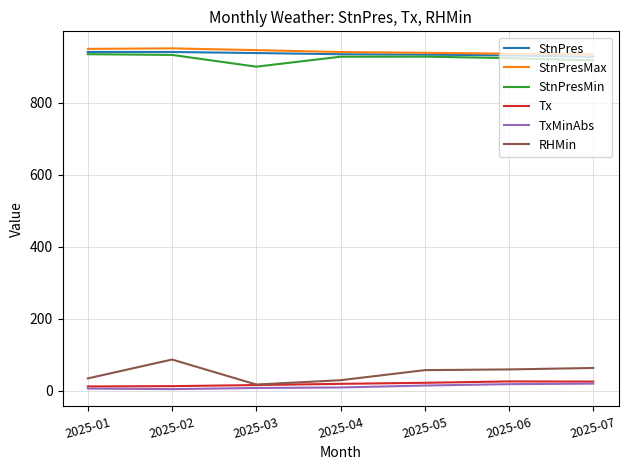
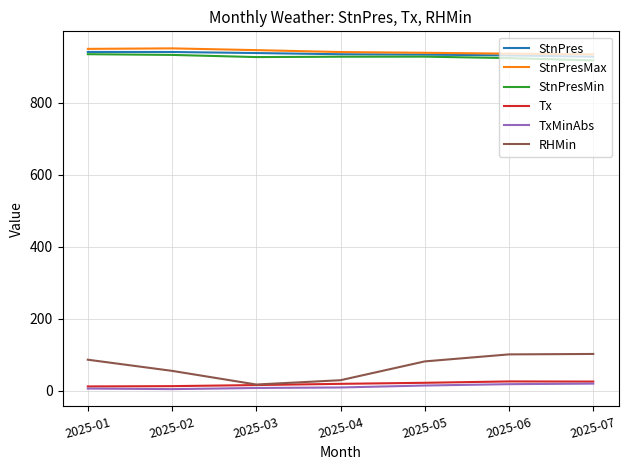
  {
    "StnPres": {
      "2025-02": 940,
      "2025-03": 940
    },
    "StnPresMax": {
      "2025-01": 950,
      "2025-02": 950,
      "2025-03": 950
    },
    "StnPresMin": {
      "2025-02": 930,
-     "2025-03": 900
+     "2025-03": 930
    },
    "Tx": {
      "2025-02": 10,
      "2025-04": 20,
      "2025-05": 20,
      "2025-06": 30
    },
    "TxMinAbs": {
      "2025-02": 0,
      "2025-03": 10,
      "2025-04": 10,
      "2025-05": 10,
      "2025-06": 20
    },
    "RHMin": {
-     "2025-01": 30,
-     "2025-02": 90,
+     "2025-01": 90,
+     "2025-02": 60,
      "2025-04": 30,
-     "2025-05": 60,
-     "2025-06": 60,
-     "2025-07": 60
+     "2025-05": 80,
+     "2025-06": 100,
+     "2025-07": 100
    }
  }
